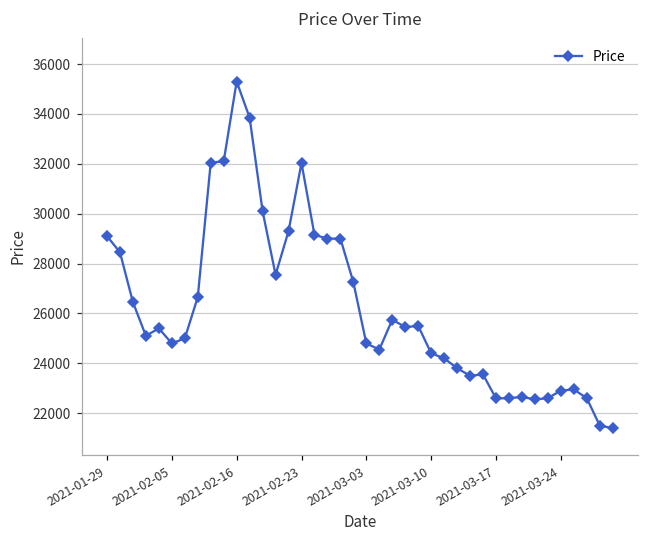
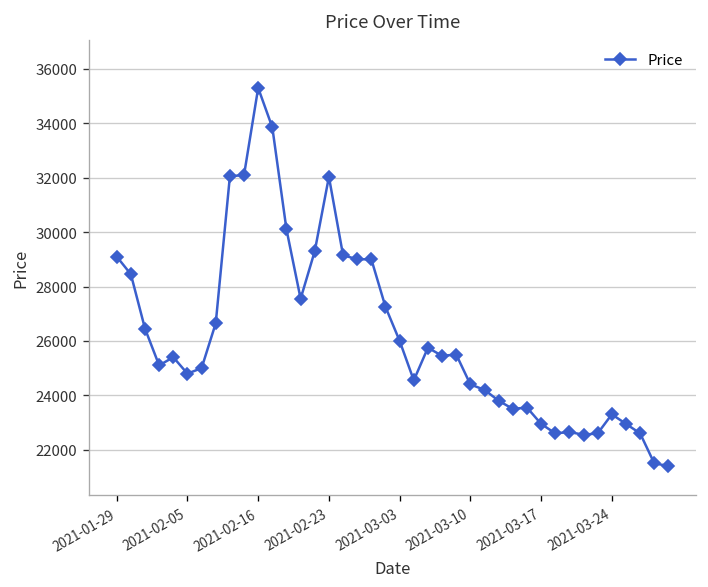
  {
    "2021-01-29": 29100,
    "2021-02-05": 24800,
    "2021-02-16": 35300,
    "2021-02-23": 32000,
-   "2021-03-03": 24800,
+   "2021-03-03": 26000,
    "2021-03-10": 24400,
-   "2021-03-17": 22600,
-   "2021-03-24": 22900
+   "2021-03-17": 23000,
+   "2021-03-24": 23300
  }
